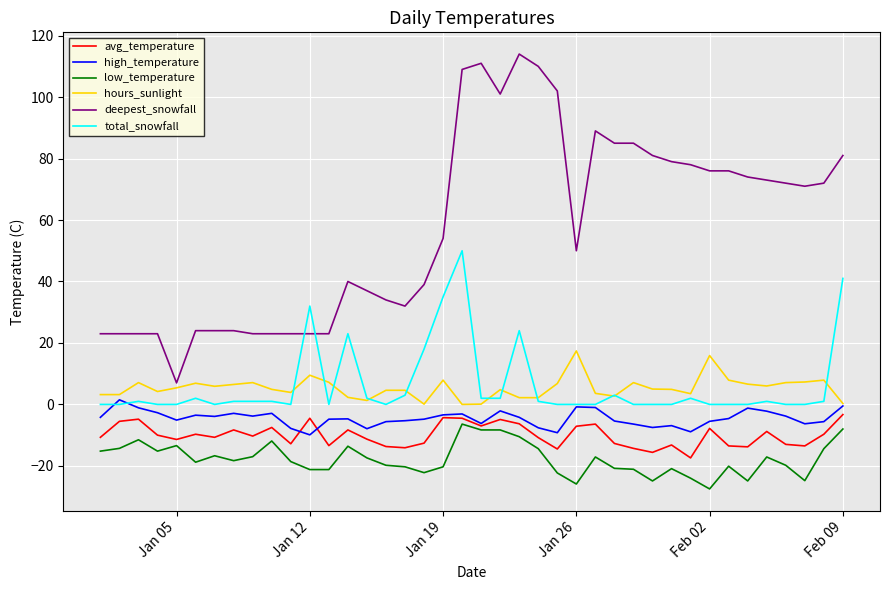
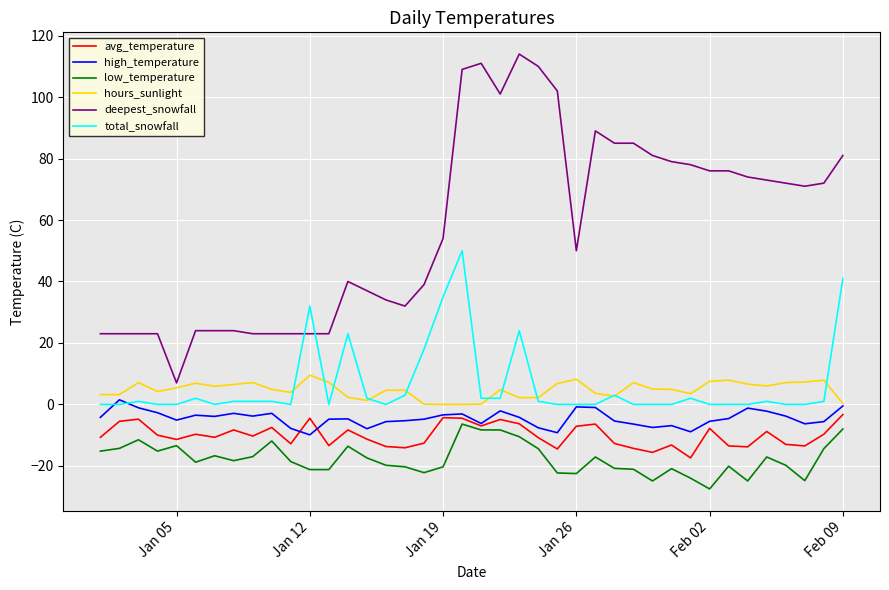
  {
    "avg_temperature": {
      "Jan 05": -11,
      "Jan 12": -5,
      "Jan 19": -4,
      "Jan 26": -7,
      "Feb 02": -8,
      "Feb 09": -3
    },
    "high_temperature": {
      "Jan 05": -5,
      "Jan 12": -10,
      "Jan 19": -3,
      "Feb 02": -6
    },
    "low_temperature": {
      "Jan 05": -13,
      "Jan 12": -21,
      "Jan 19": -20,
-     "Jan 26": -26,
+     "Jan 26": -23,
      "Feb 02": -28,
      "Feb 09": -8
    },
    "hours_sunlight": {
      "Jan 05": 5,
      "Jan 12": 10,
-     "Jan 19": 8,
-     "Jan 26": 17,
-     "Feb 02": 16
+     "Jan 19": 0,
+     "Jan 26": 8,
+     "Feb 02": 8
    },
    "deepest_snowfall": {
      "Jan 05": 7,
      "Jan 12": 23,
      "Jan 19": 54,
      "Jan 26": 50,
      "Feb 02": 76,
      "Feb 09": 81
    },
    "total_snowfall": {
      "Jan 05": 0,
      "Jan 12": 32,
      "Jan 19": 35,
      "Feb 02": 0,
      "Feb 09": 41
    }
  }
